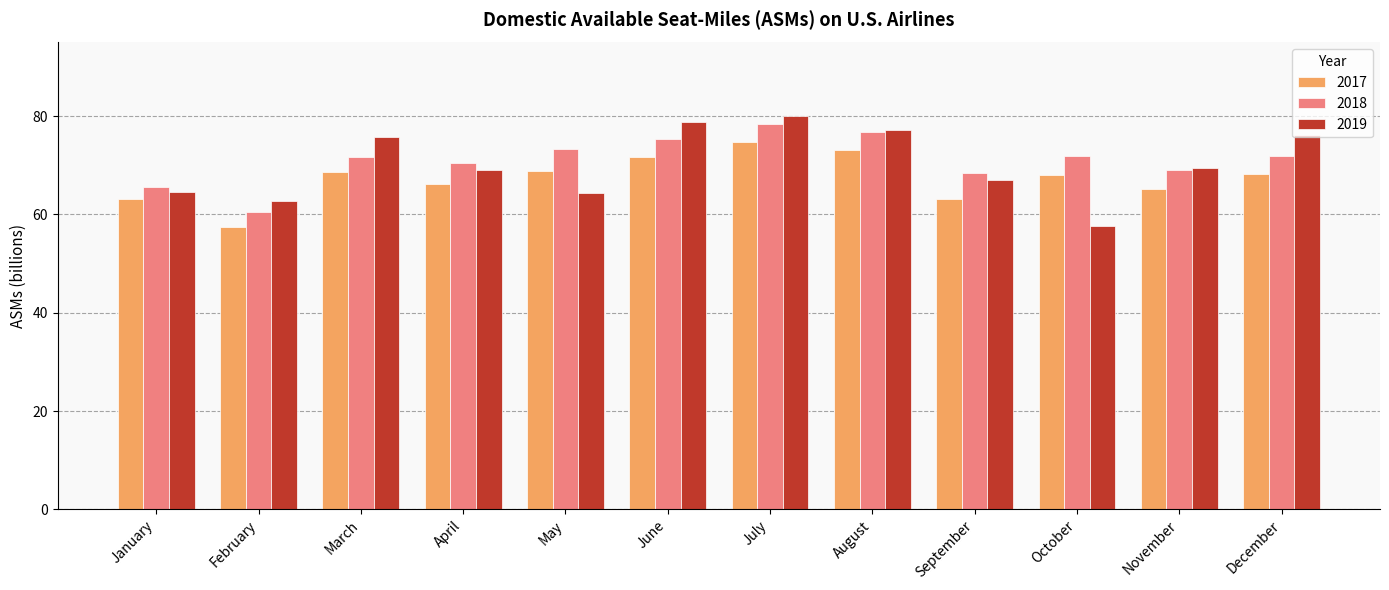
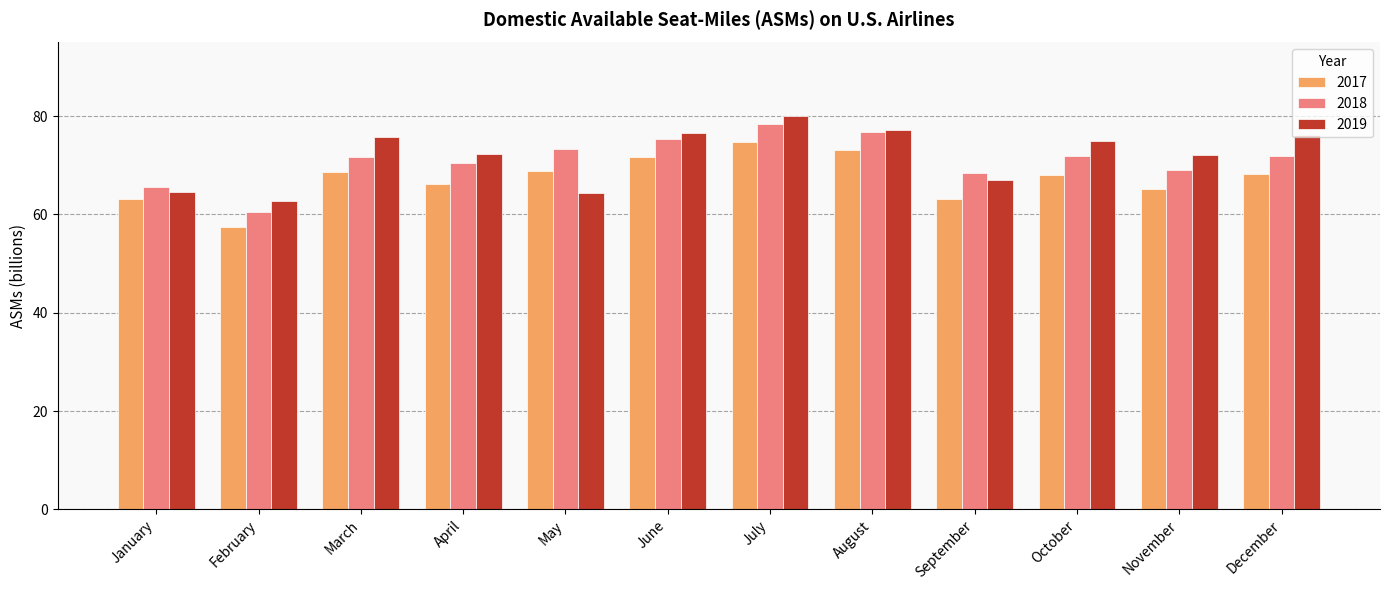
  {
    "2019": {
      "January": 65,
      "February": 63,
      "March": 76,
-     "April": 69,
+     "April": 72,
      "May": 64,
-     "June": 79,
+     "June": 77,
      "July": 80,
      "August": 77,
      "September": 67,
-     "October": 58,
-     "November": 70
+     "October": 75,
+     "November": 72
    }
  }
